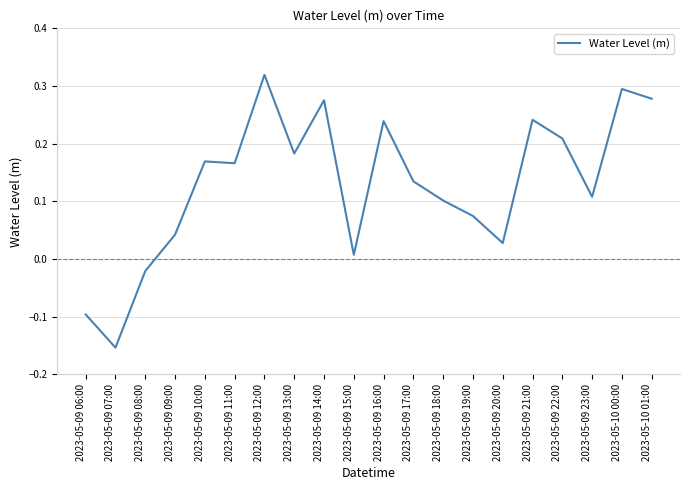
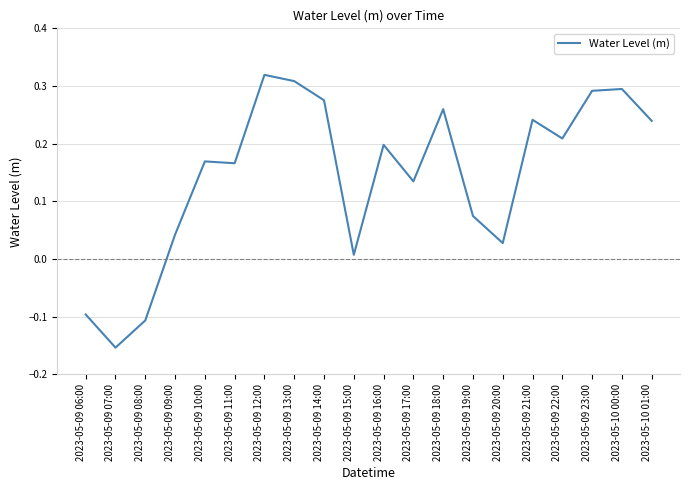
  {
    "2023-05-09 06:00": -0.10,
    "2023-05-09 07:00": -0.15,
-   "2023-05-09 08:00": -0.02,
+   "2023-05-09 08:00": -0.11,
    "2023-05-09 09:00": 0.04,
    "2023-05-09 10:00": 0.17,
    "2023-05-09 11:00": 0.17,
    "2023-05-09 12:00": 0.32,
-   "2023-05-09 13:00": 0.18,
+   "2023-05-09 13:00": 0.31,
    "2023-05-09 14:00": 0.28,
    "2023-05-09 15:00": 0.01,
-   "2023-05-09 16:00": 0.24,
+   "2023-05-09 16:00": 0.20,
    "2023-05-09 17:00": 0.13,
-   "2023-05-09 18:00": 0.10,
+   "2023-05-09 18:00": 0.26,
    "2023-05-09 19:00": 0.07,
    "2023-05-09 20:00": 0.03,
    "2023-05-09 21:00": 0.24,
    "2023-05-09 22:00": 0.21,
-   "2023-05-09 23:00": 0.11,
+   "2023-05-09 23:00": 0.29,
    "2023-05-10 00:00": 0.29,
-   "2023-05-10 01:00": 0.28
+   "2023-05-10 01:00": 0.24
  }
